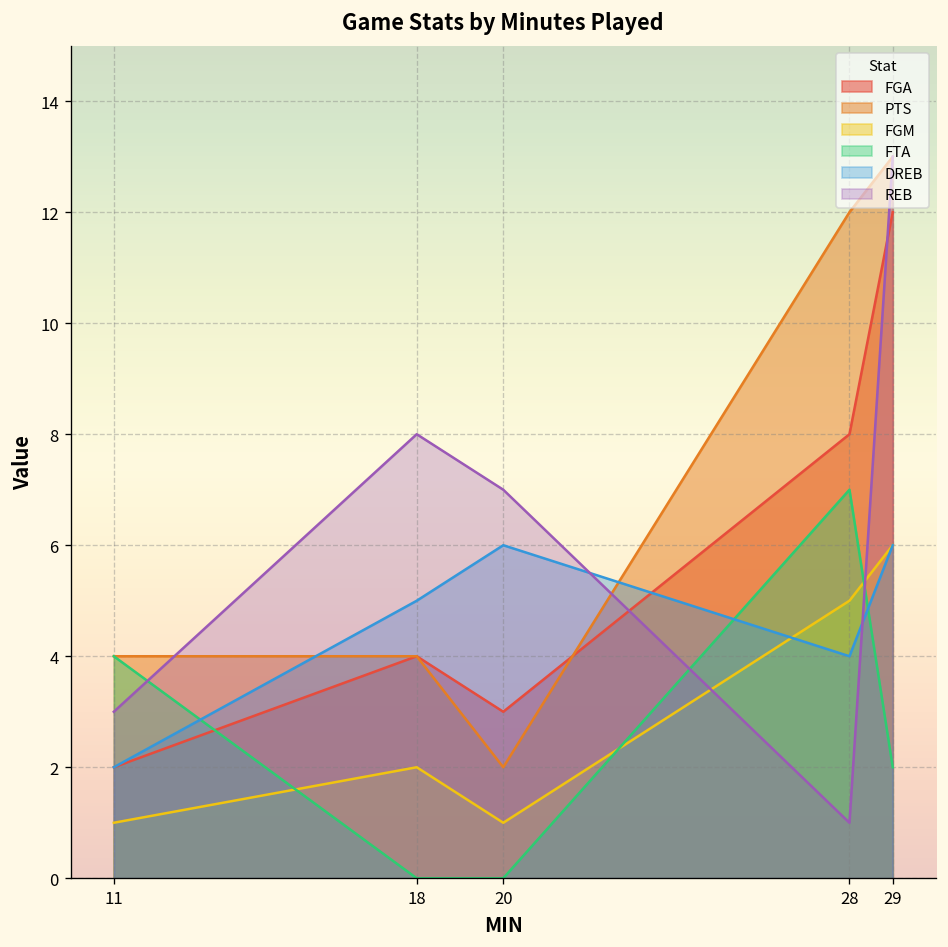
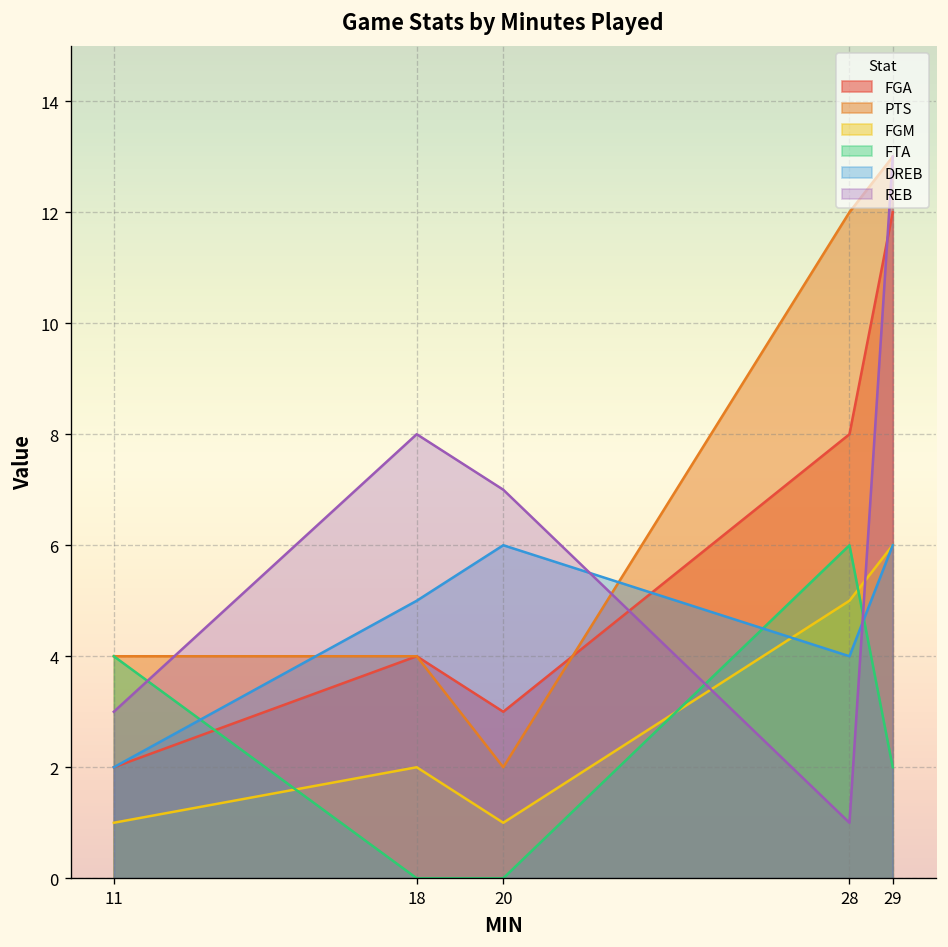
  {
    "FTA": {
      "18": 0,
      "20": 0,
-     "28": 7,
+     "28": 6,
      "29": 2
    },
    "DREB": {
      "18": 5,
      "20": 6,
      "28": 4
    },
    "REB": {
      "11": 3,
      "18": 8,
      "20": 7,
      "28": 1
    }
  }
